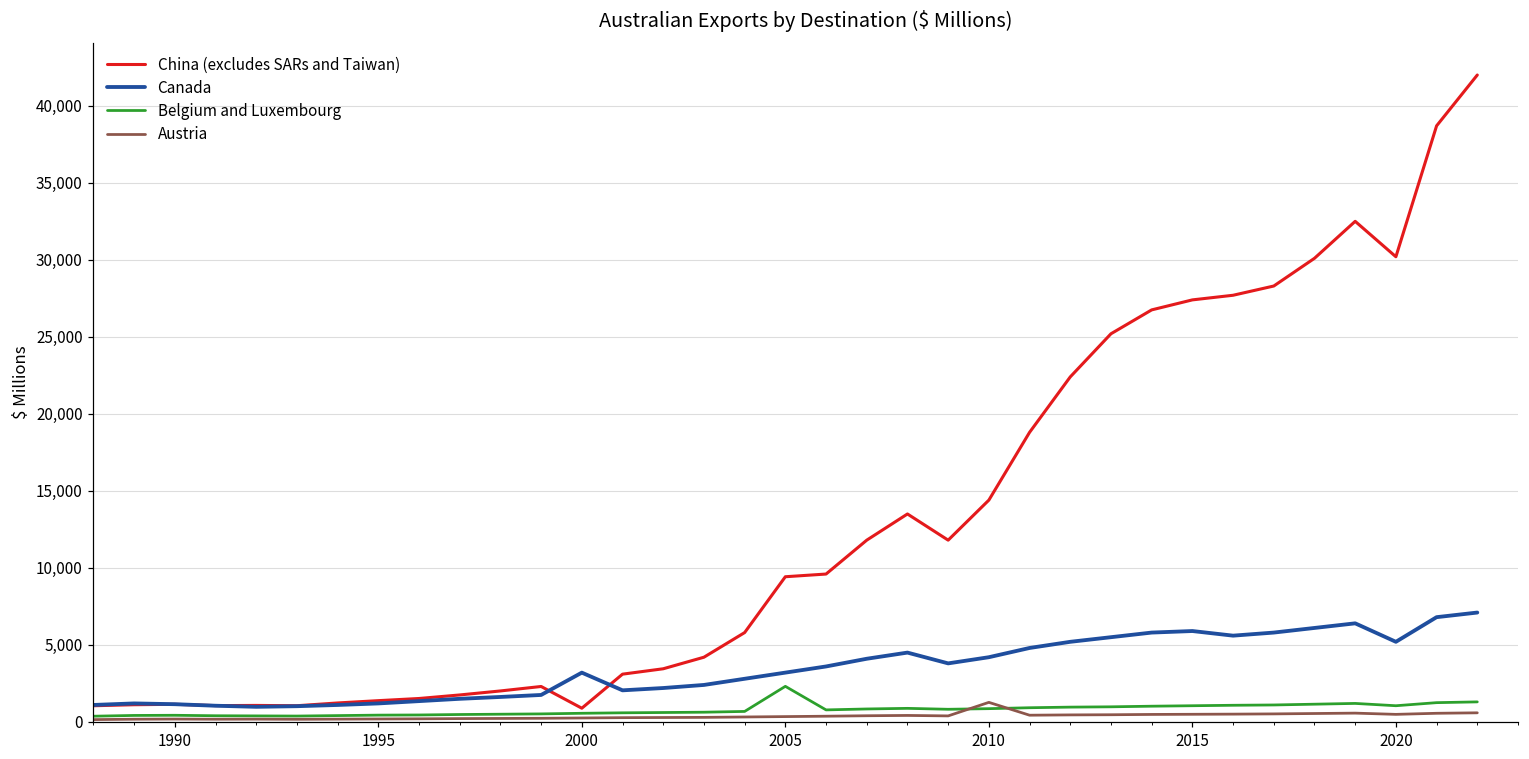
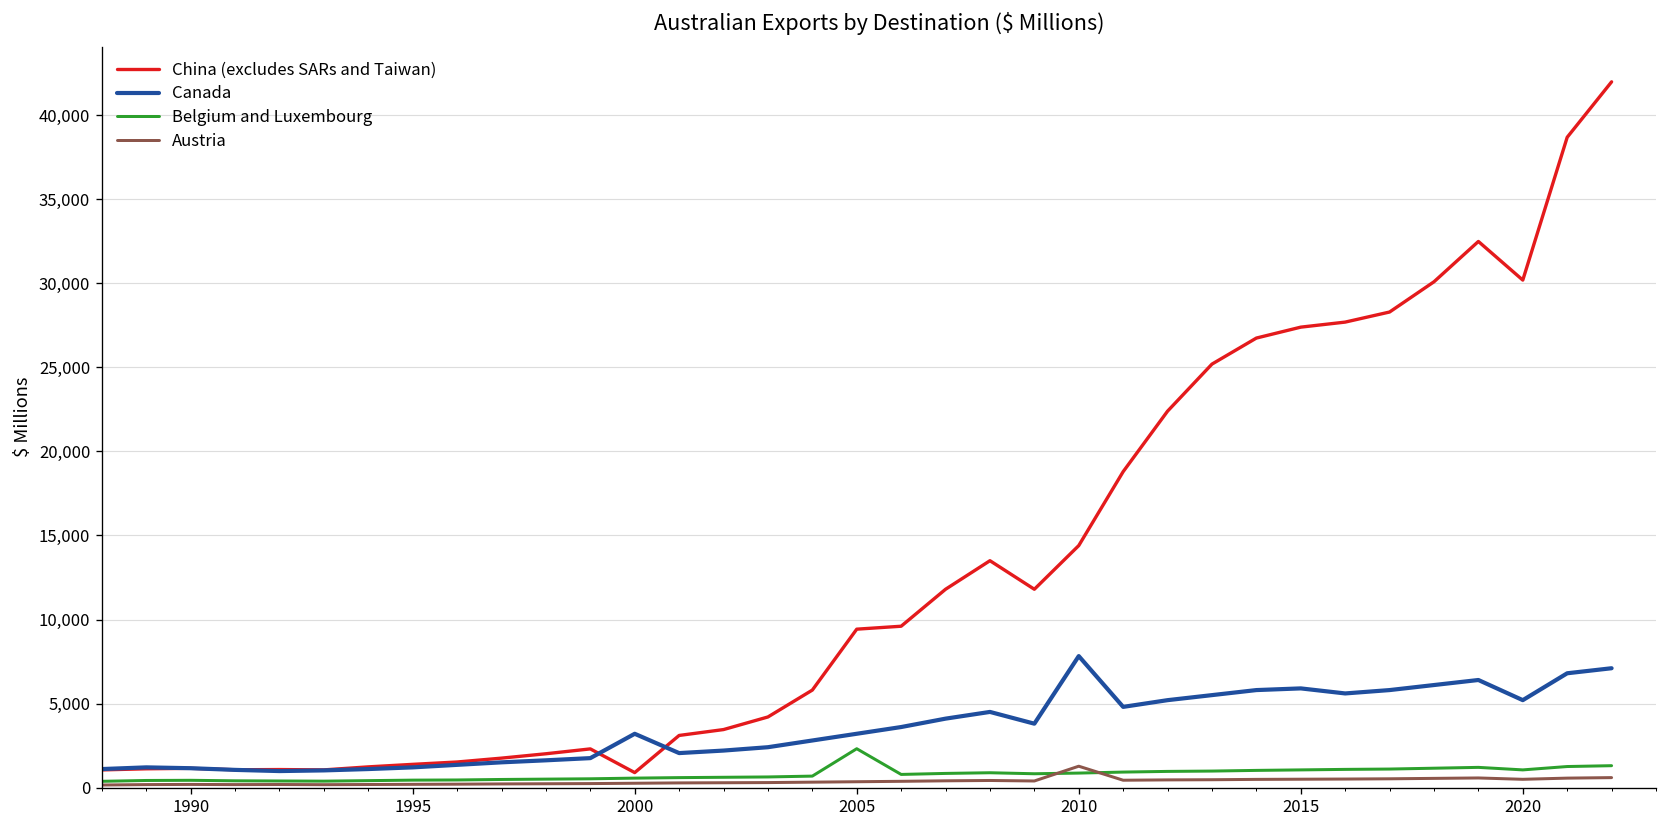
  {
    "China (excludes SARs and Taiwan)": {
      "2000": "900",
      "2005": "9,400",
      "2010": "14,400",
      "2015": "27,400",
      "2020": "30,200"
    },
    "Canada": {
      "2000": "3,200",
      "2005": "3,200",
-     "2010": "4,200",
+     "2010": "7,800",
      "2015": "5,900",
      "2020": "5,200"
    },
    "Belgium and Luxembourg": {
      "1990": "400",
      "1995": "400",
      "2000": "600",
      "2005": "2,300",
      "2010": "900",
      "2015": "1,100",
      "2020": "1,100"
    },
    "Austria": {
      "1990": "200",
      "1995": "200",
      "2000": "300",
      "2005": "300",
      "2010": "1,300",
      "2015": "500",
      "2020": "500"
    }
  }
